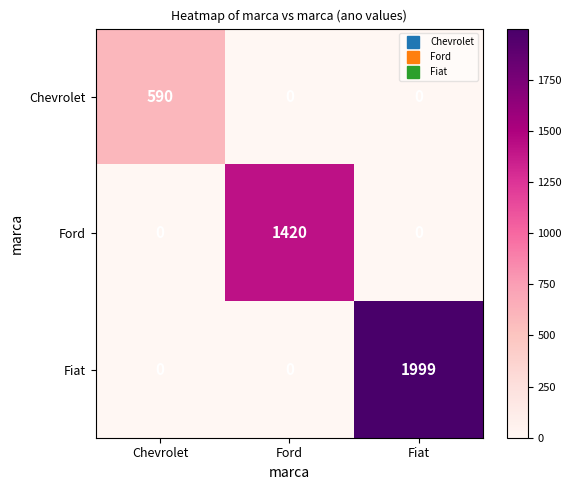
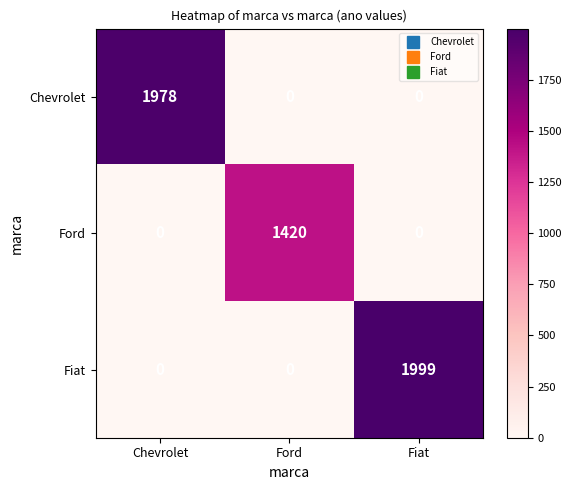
  {
    "Chevrolet": {
-     "Chevrolet": 590
+     "Chevrolet": 1978
    },
    "Ford": {
      "Ford": 1420
    },
    "Fiat": {
      "Fiat": 1999
    }
  }
